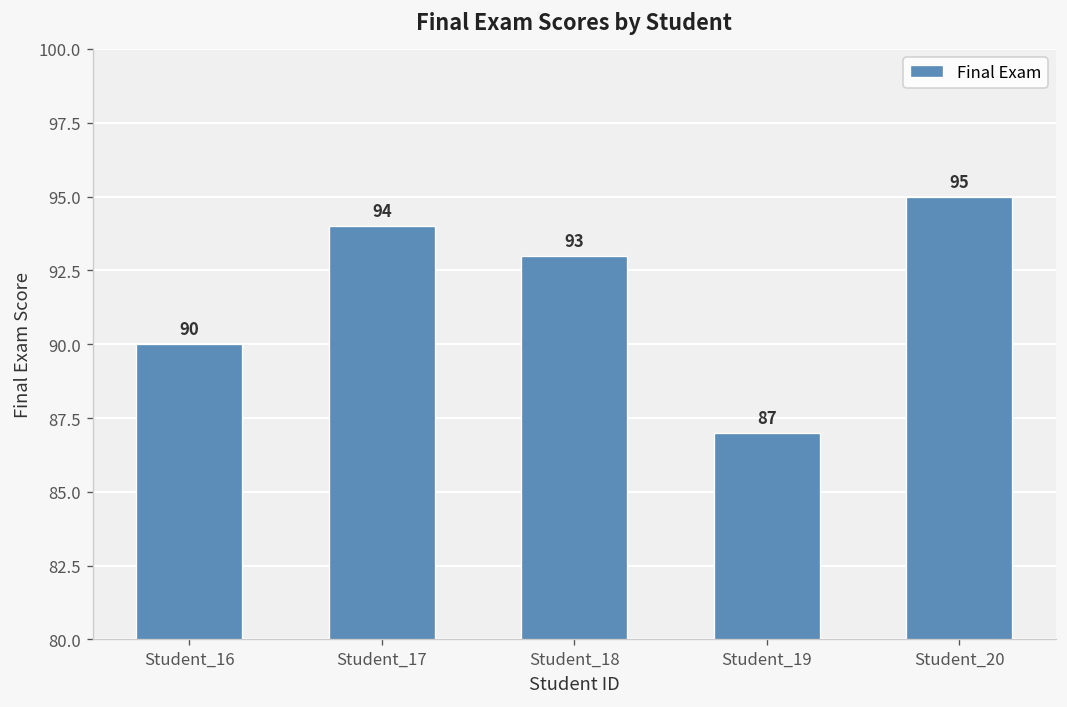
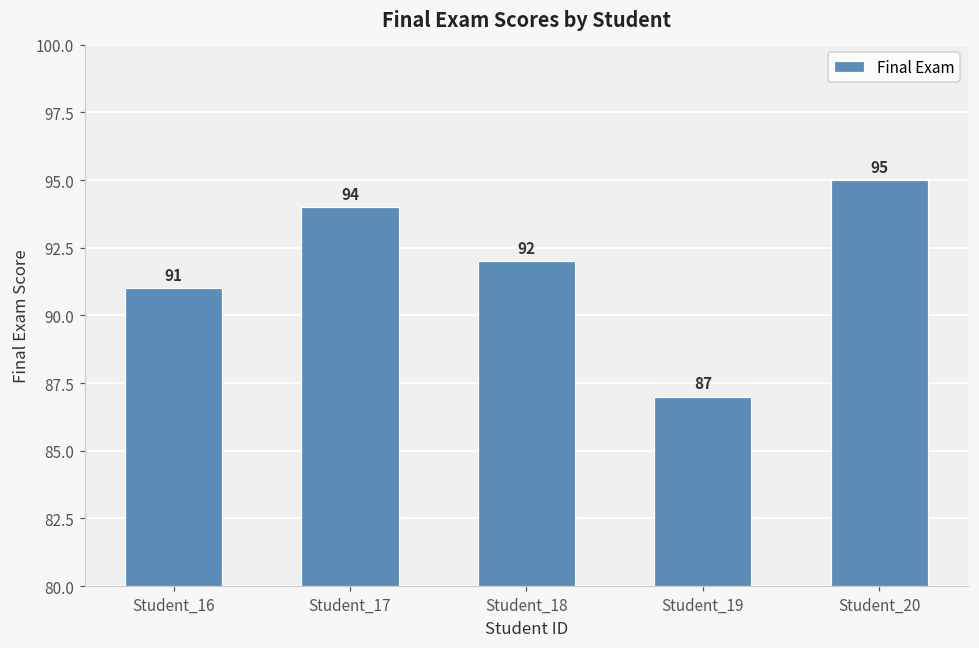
  {
-   "Student_16": 90,
+   "Student_16": 91,
    "Student_17": 94,
-   "Student_18": 93,
+   "Student_18": 92,
    "Student_19": 87,
    "Student_20": 95
  }
